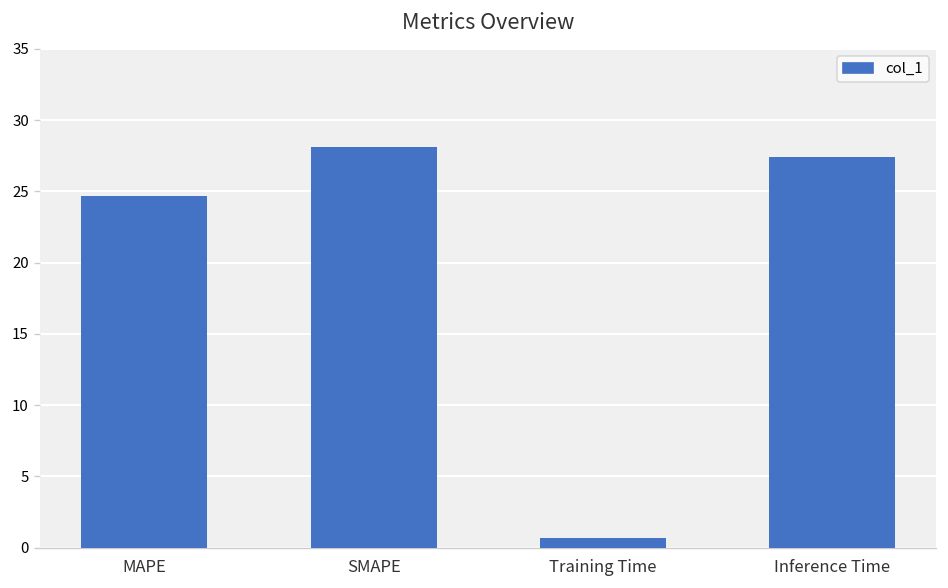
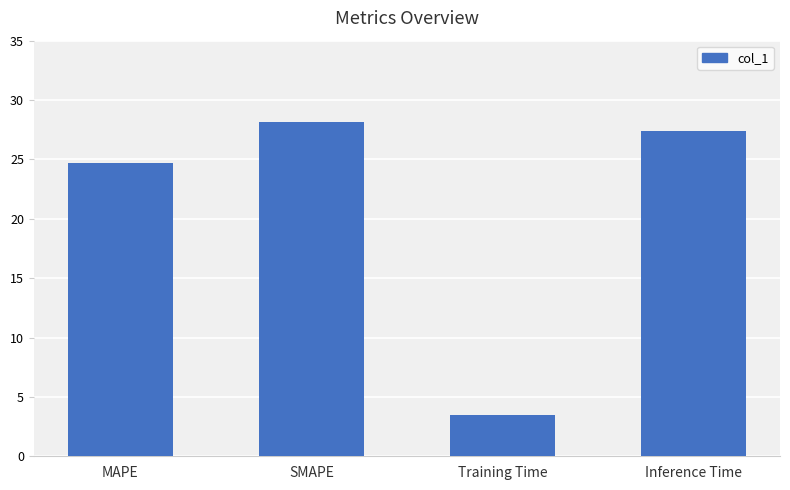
  {
    "MAPE": 24.7,
    "SMAPE": 28.1,
-   "Training Time": 0.7,
+   "Training Time": 3.5,
    "Inference Time": 27.4
  }
